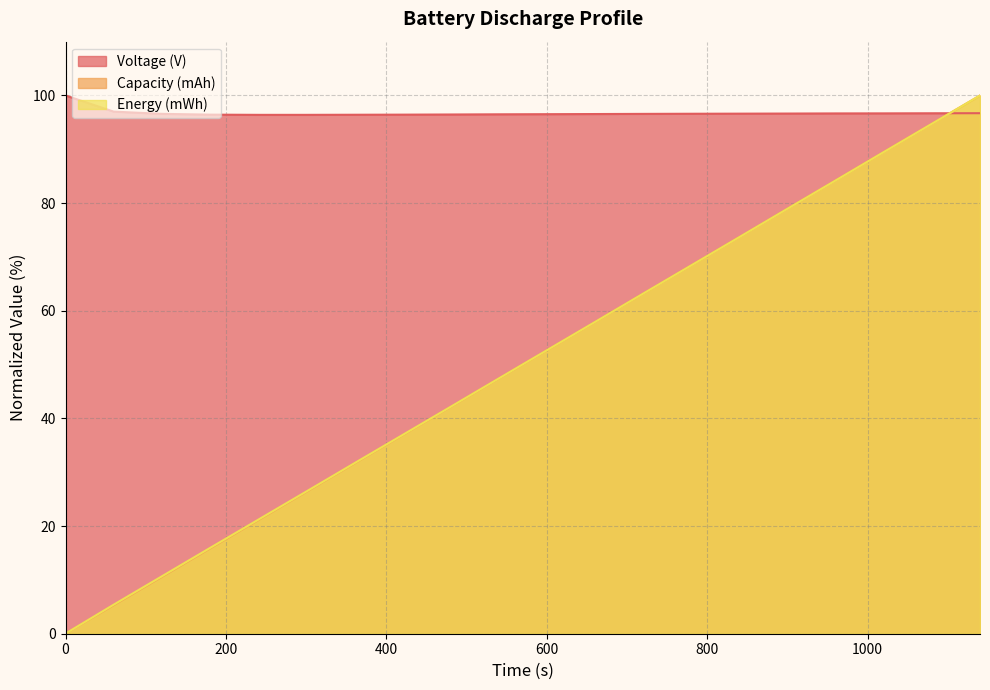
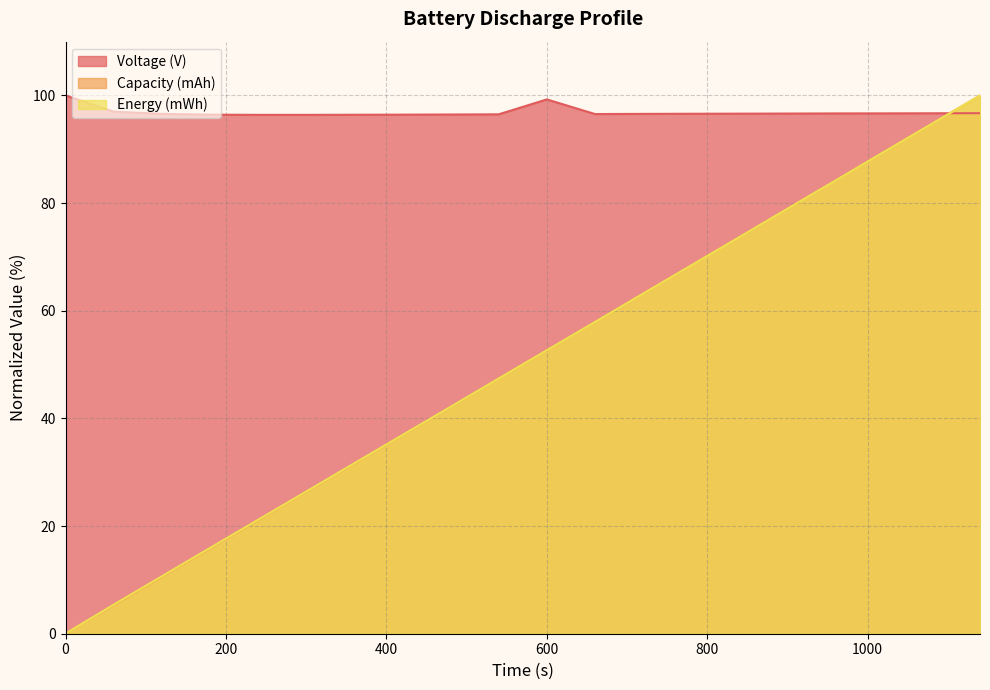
  {
    "Voltage (V)": {
      "0": 100,
-     "600": 97
+     "600": 99
    }
  }
